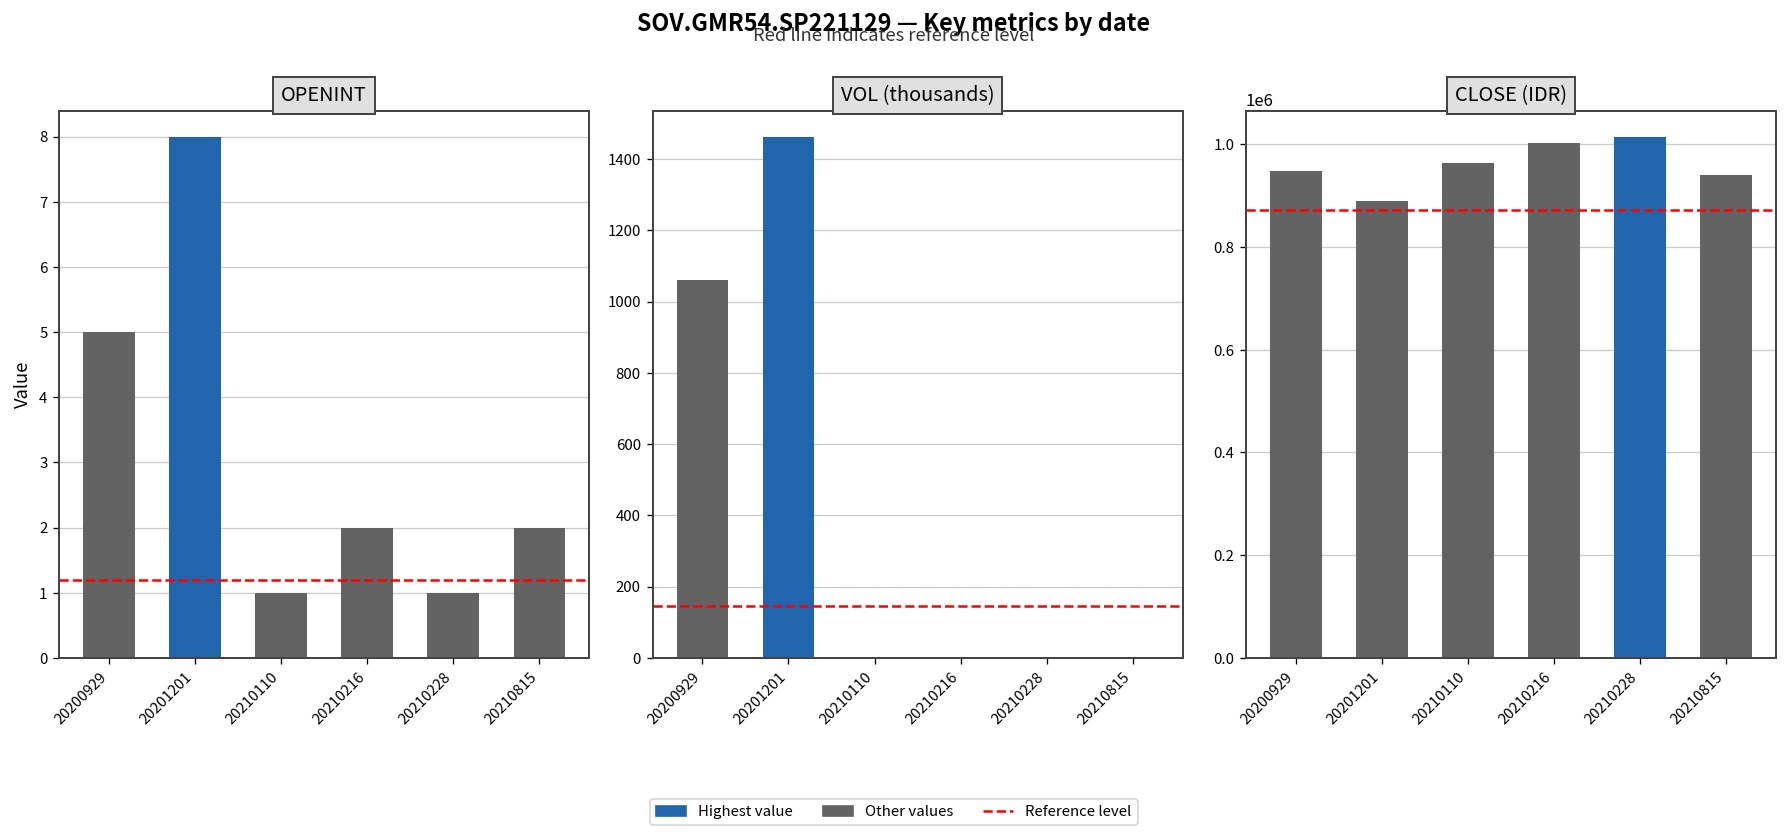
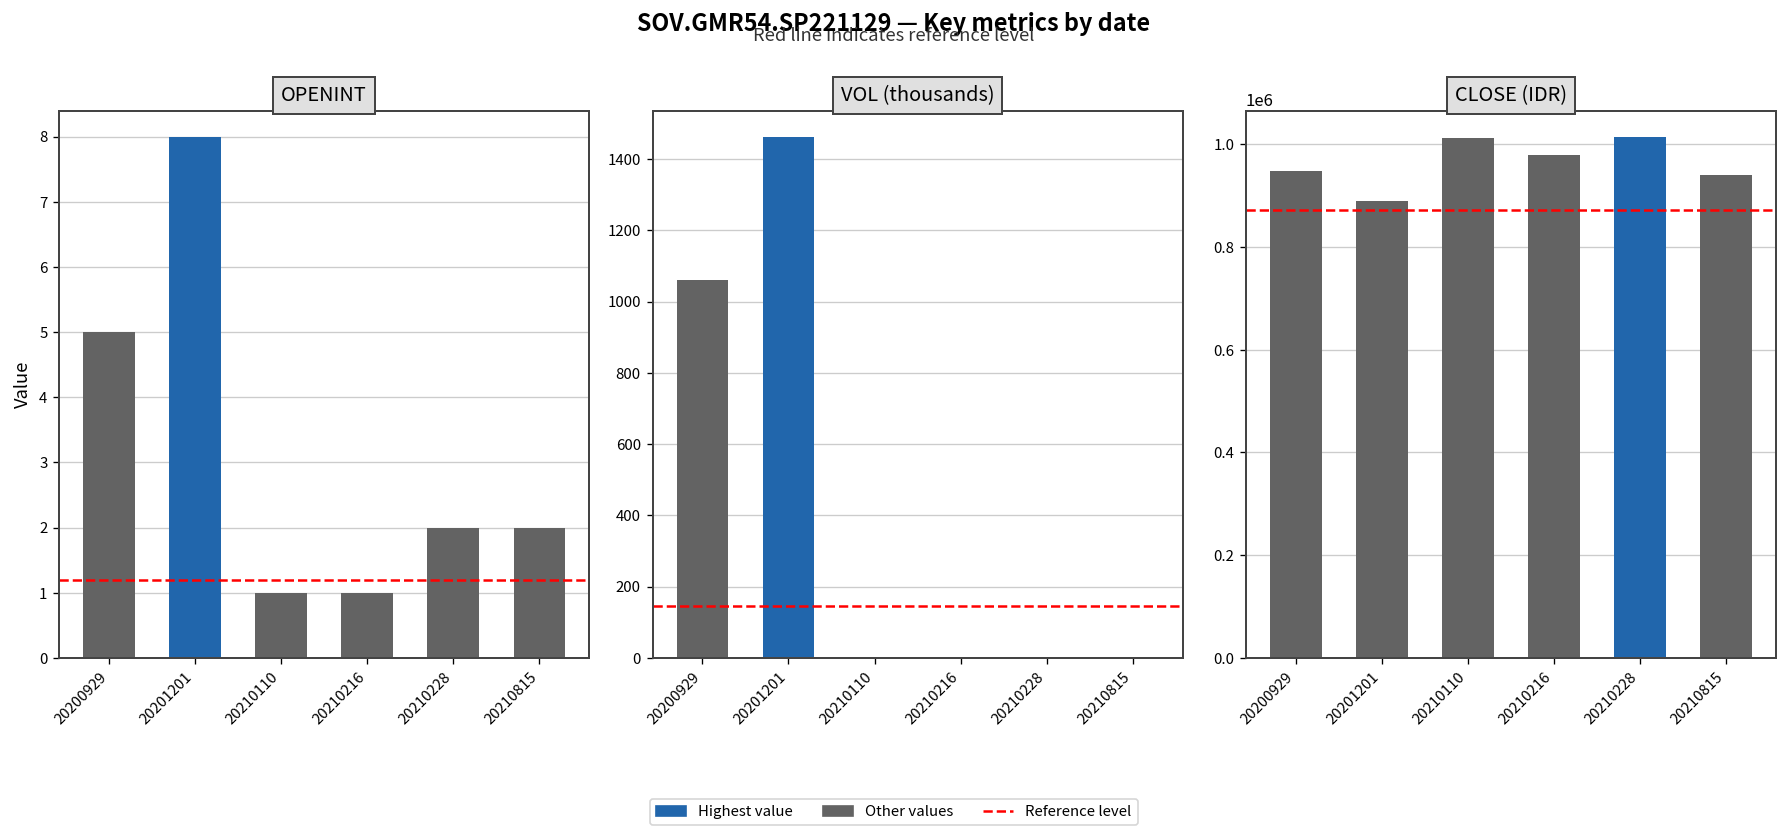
  {
    "OPENINT": {
      "20200929": 5,
      "20201201": 8,
      "20210110": 1,
-     "20210216": 2,
-     "20210228": 1,
+     "20210216": 1,
+     "20210228": 2,
      "20210815": 2
    },
    "VOL (thousands)": {
      "20200929": 1060,
      "20201201": 1460
    },
    "CLOSE (IDR)": {
      "20200929": 950000,
      "20201201": 890000,
-     "20210110": 960000,
-     "20210216": 1000000,
+     "20210110": 1010000,
+     "20210216": 980000,
      "20210228": 1020000,
      "20210815": 940000
    }
  }
